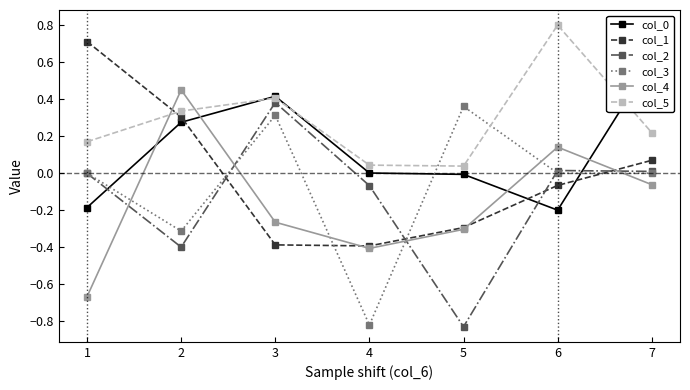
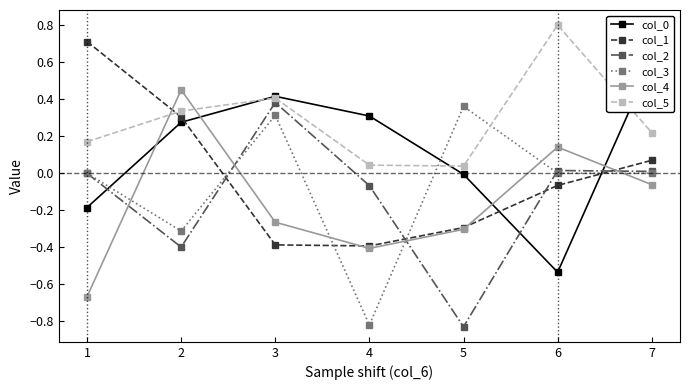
  {
    "col_0": {
      "1": -0.19,
      "2": 0.28,
-     "4": 0.00,
+     "4": 0.31,
      "5": -0.01,
-     "6": -0.20
+     "6": -0.54
    }
  }
